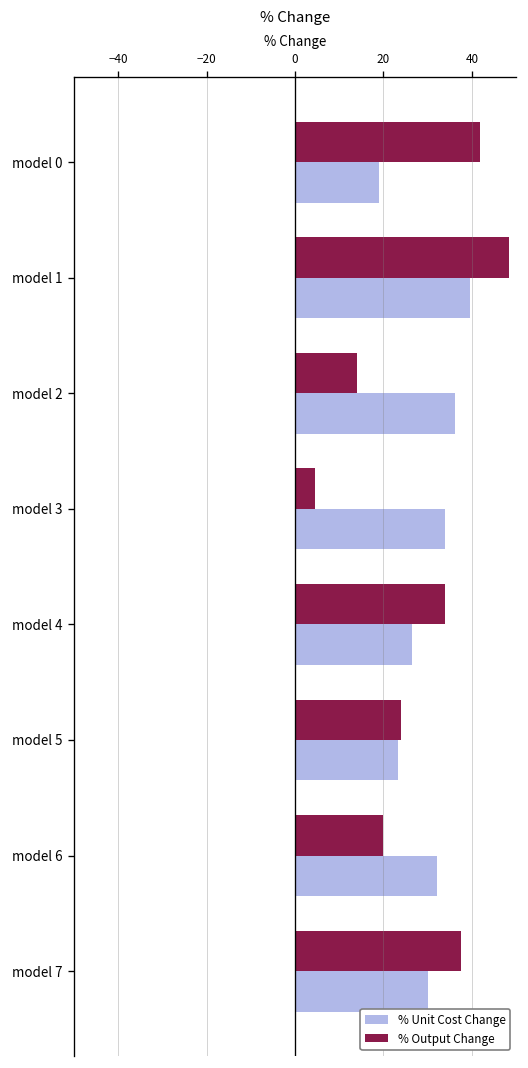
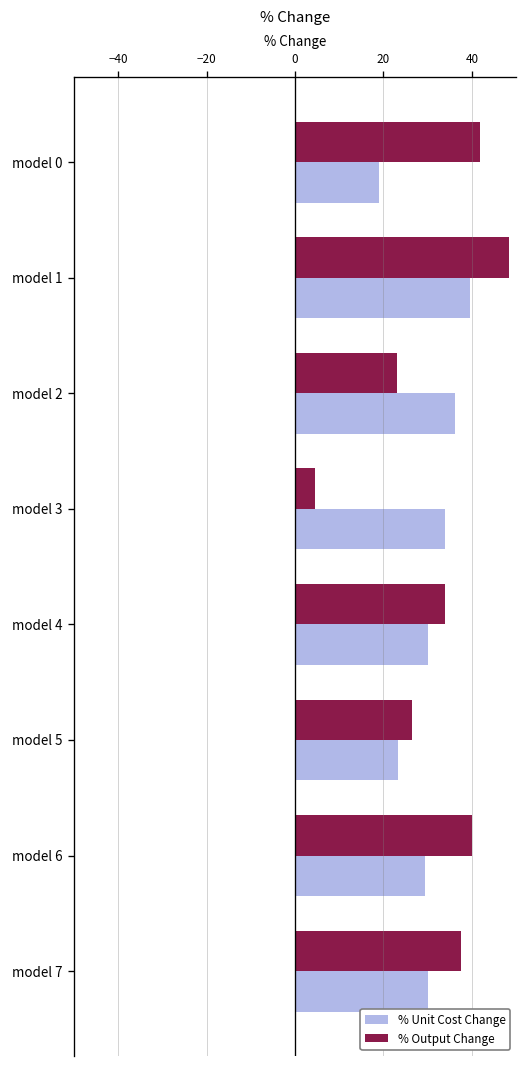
  {
    "% Unit Cost Change": {
      "model 0": 19,
      "model 1": 40,
      "model 2": 36,
      "model 3": 34,
-     "model 4": 27,
+     "model 4": 30,
      "model 5": 23,
-     "model 6": 32,
+     "model 6": 30,
      "model 7": 30
    },
    "% Output Change": {
      "model 0": 42,
      "model 1": 49,
-     "model 2": 14,
+     "model 2": 23,
      "model 3": 5,
      "model 4": 34,
-     "model 5": 24,
-     "model 6": 20,
+     "model 5": 27,
+     "model 6": 40,
      "model 7": 38
    }
  }
